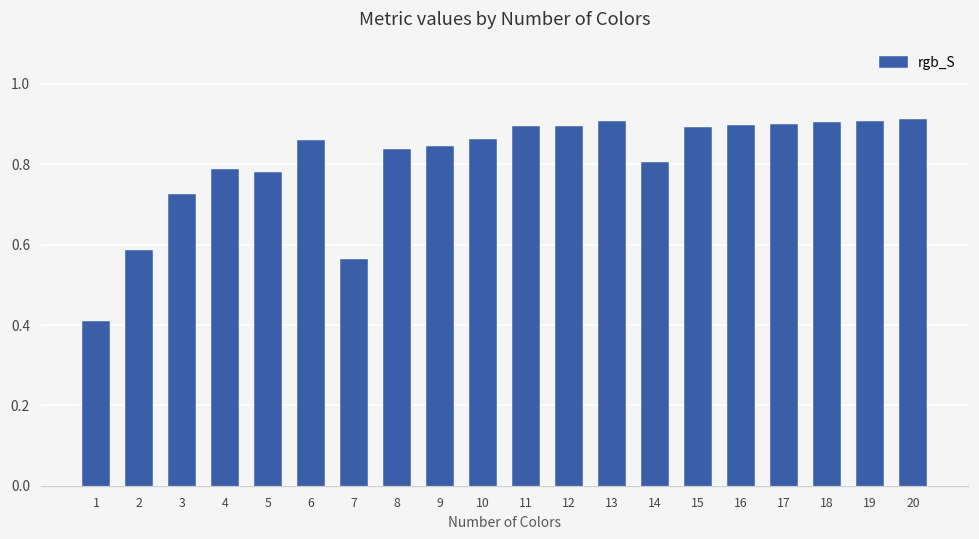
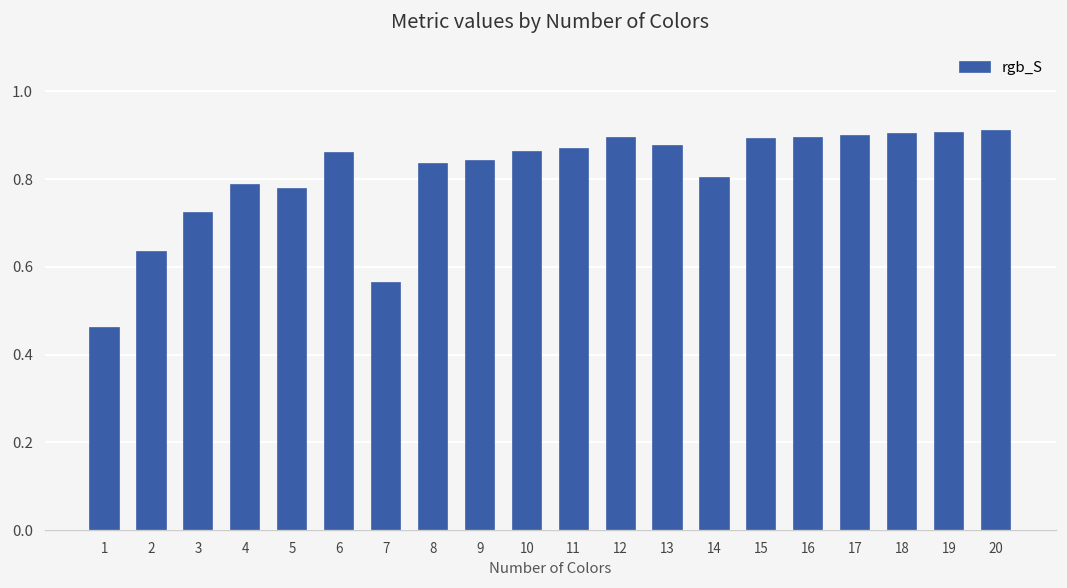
  {
-   "1": 0.41,
-   "2": 0.59,
+   "1": 0.46,
+   "2": 0.64,
    "3": 0.72,
    "4": 0.79,
    "5": 0.78,
    "6": 0.86,
    "7": 0.56,
    "8": 0.84,
    "9": 0.84,
    "10": 0.86,
-   "11": 0.89,
+   "11": 0.87,
    "12": 0.89,
-   "13": 0.91,
+   "13": 0.88,
    "14": 0.80,
    "15": 0.89,
    "16": 0.90,
    "17": 0.90,
    "18": 0.90,
    "19": 0.91,
    "20": 0.91
  }
